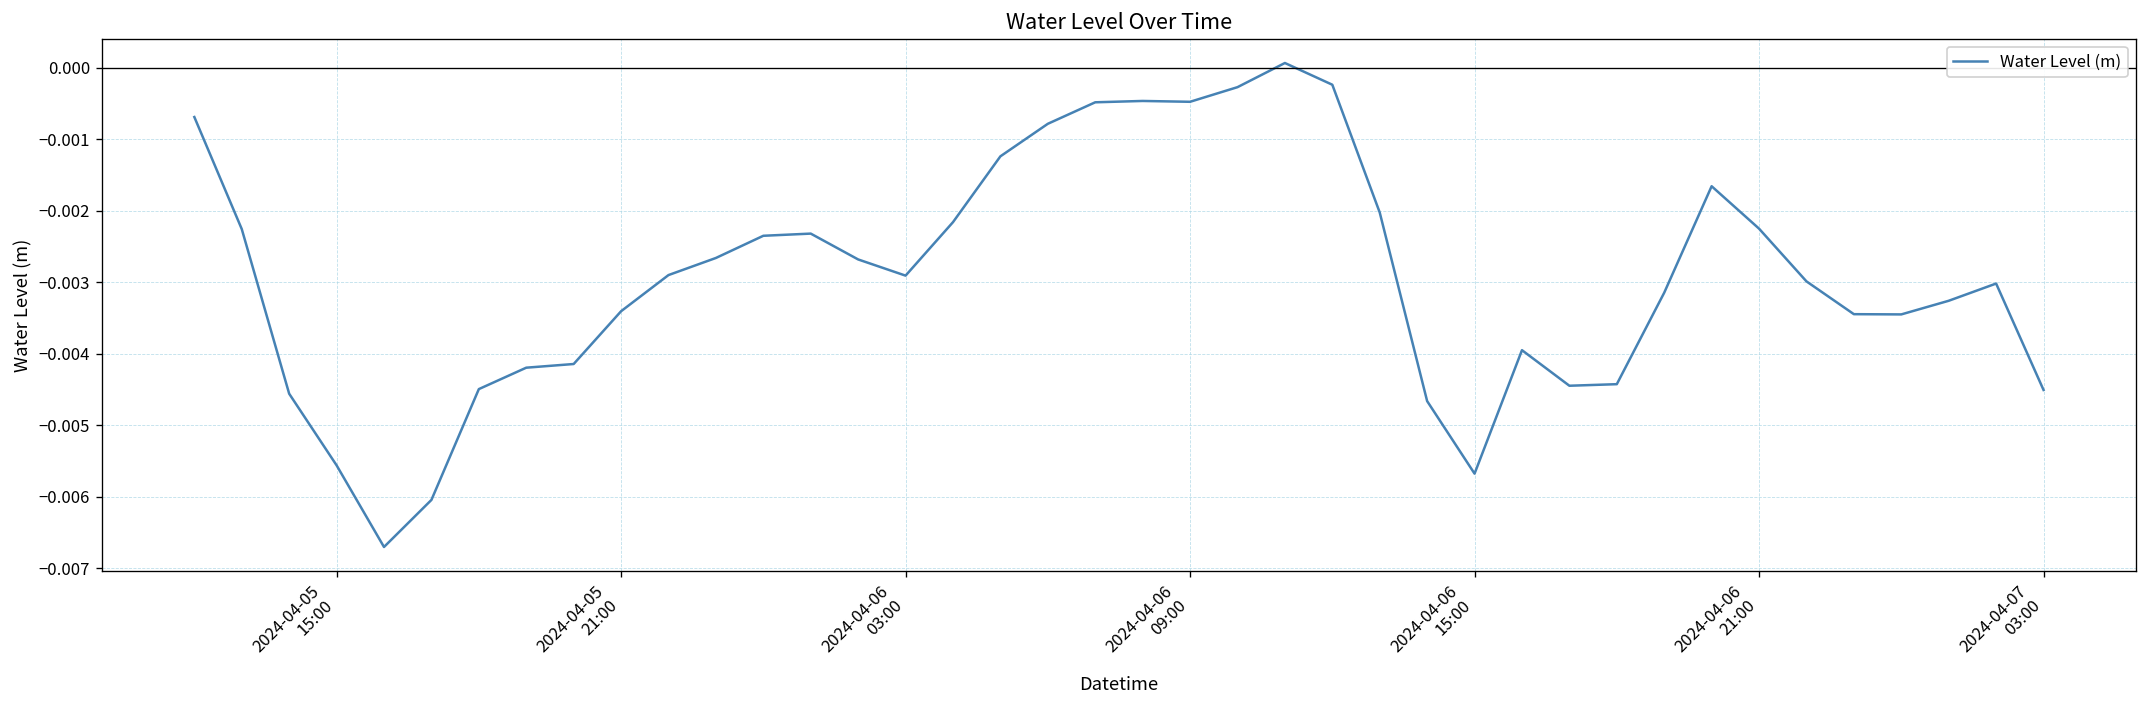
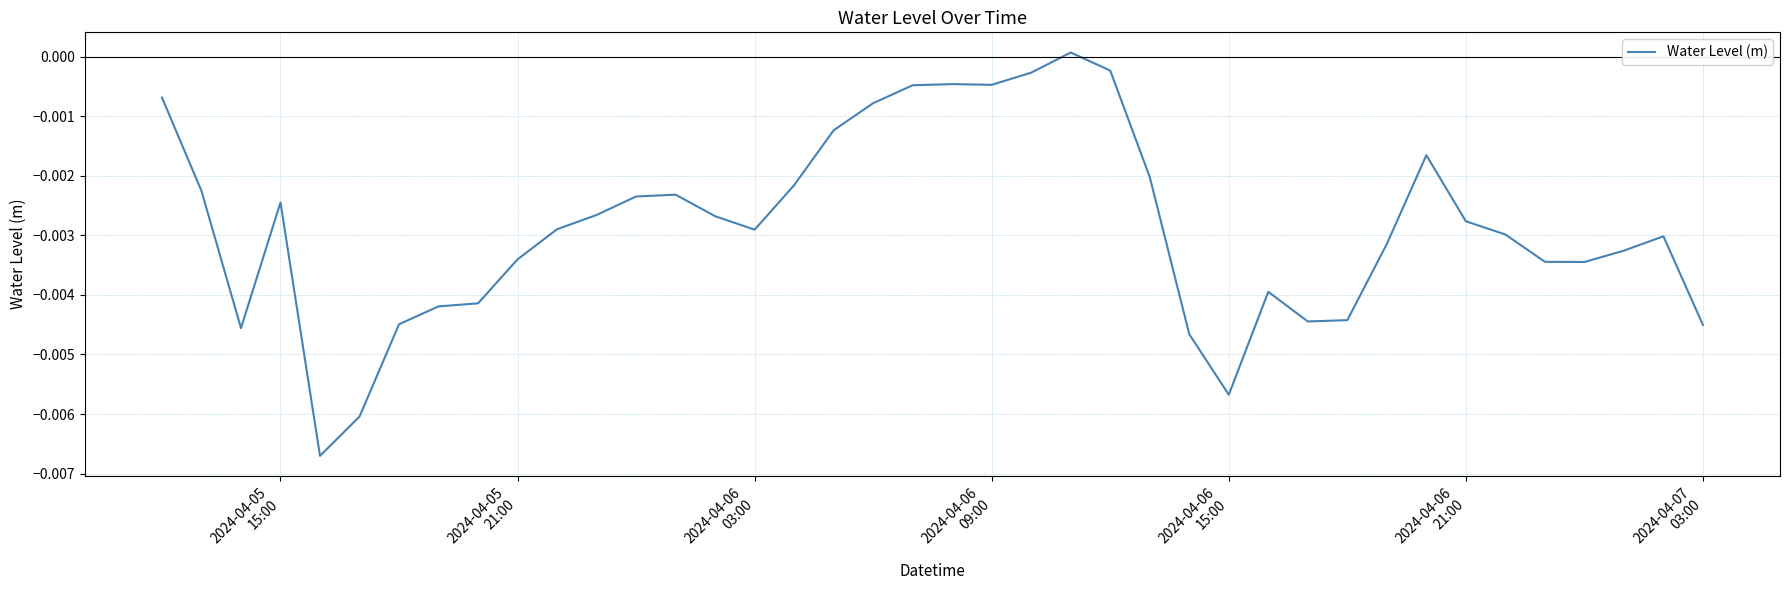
  {
-   "2024-04-05 15:00": -0.0056,
+   "2024-04-05 15:00": -0.0024,
    "2024-04-05 21:00": -0.0034,
    "2024-04-06 03:00": -0.0029,
    "2024-04-06 09:00": -0.0005,
    "2024-04-06 15:00": -0.0057,
-   "2024-04-06 21:00": -0.0022,
+   "2024-04-06 21:00": -0.0028,
    "2024-04-07 03:00": -0.0045
  }
